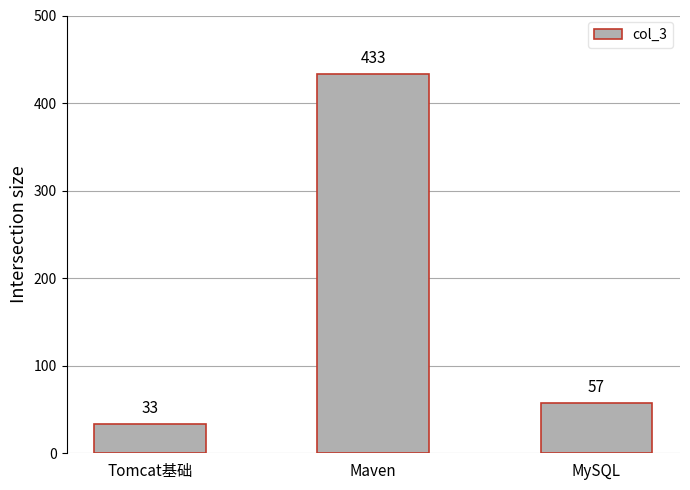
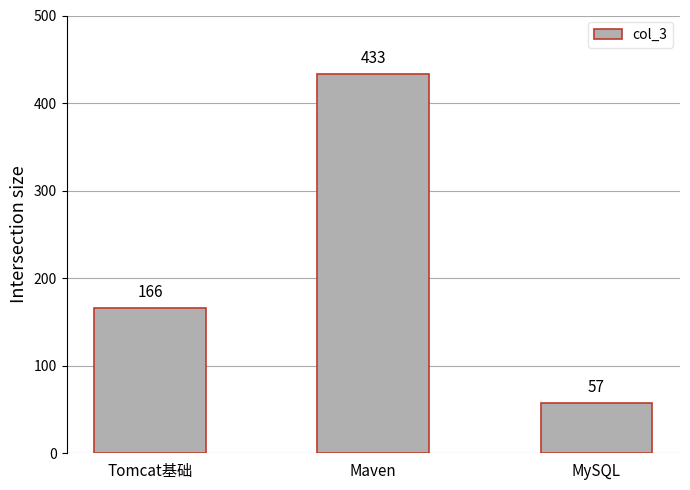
  {
-   "Tomcat基础": 33,
+   "Tomcat基础": 166,
    "Maven": 433,
    "MySQL": 57
  }
